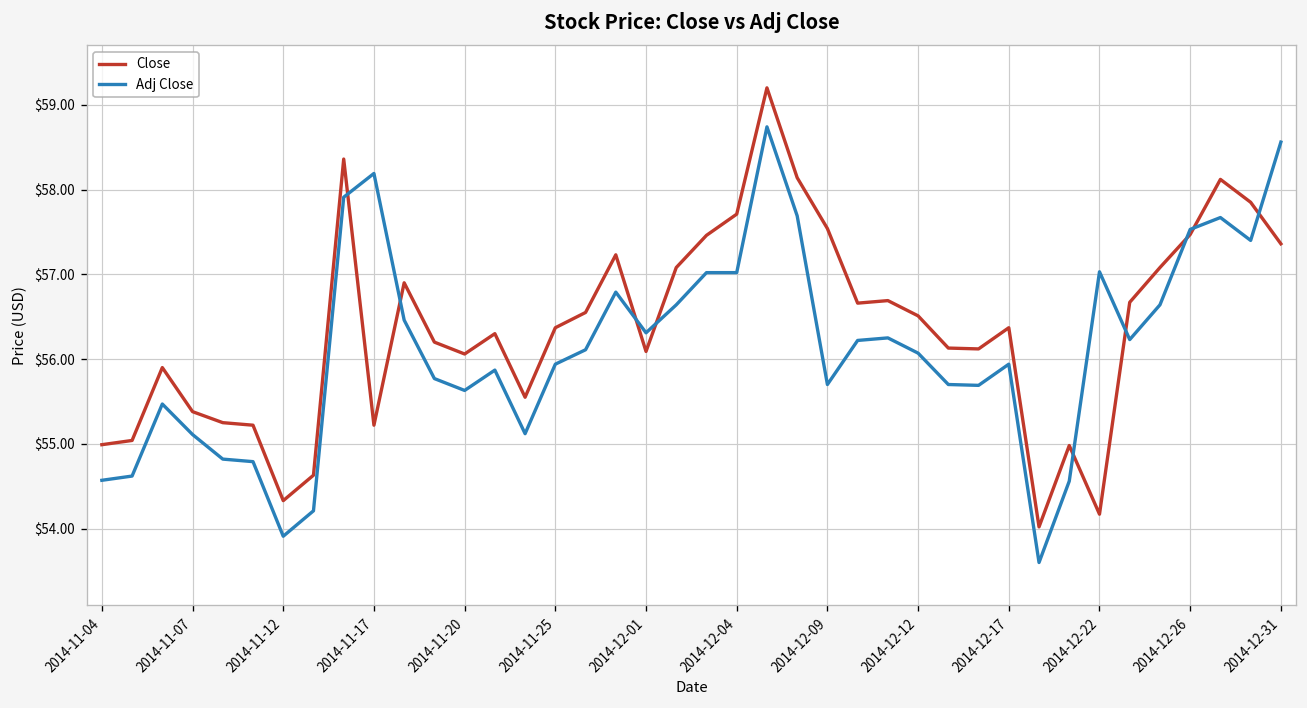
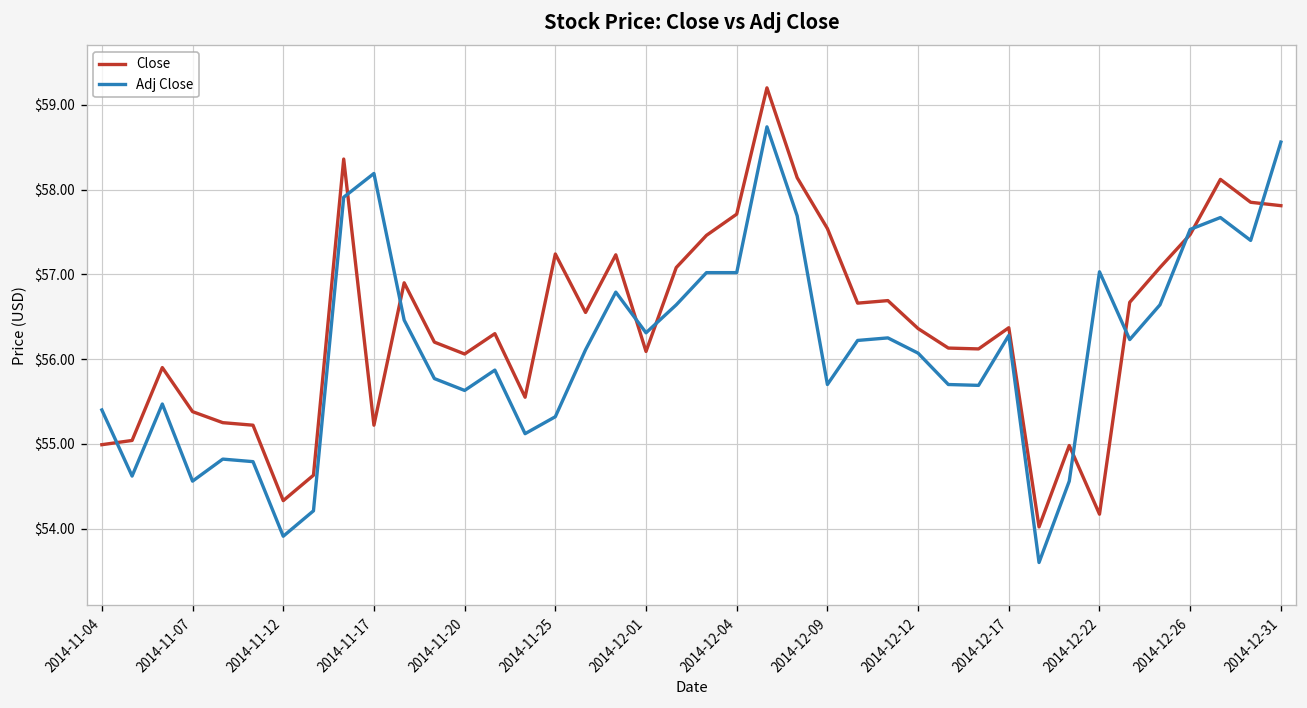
  {
    "Close": {
      "2014-11-04": "$55.0",
      "2014-11-07": "$55.4",
      "2014-11-12": "$54.3",
      "2014-11-17": "$55.2",
      "2014-11-20": "$56.1",
-     "2014-11-25": "$56.4",
+     "2014-11-25": "$57.2",
      "2014-12-01": "$56.1",
      "2014-12-04": "$57.7",
      "2014-12-09": "$57.5",
-     "2014-12-12": "$56.5",
+     "2014-12-12": "$56.4",
      "2014-12-17": "$56.4",
      "2014-12-22": "$54.2",
      "2014-12-26": "$57.5",
-     "2014-12-31": "$57.4"
+     "2014-12-31": "$57.8"
    },
    "Adj Close": {
-     "2014-11-04": "$54.6",
-     "2014-11-07": "$55.1",
+     "2014-11-04": "$55.4",
+     "2014-11-07": "$54.6",
      "2014-11-12": "$53.9",
      "2014-11-17": "$58.2",
      "2014-11-20": "$55.6",
-     "2014-11-25": "$55.9",
+     "2014-11-25": "$55.3",
      "2014-12-01": "$56.3",
      "2014-12-04": "$57.0",
      "2014-12-09": "$55.7",
      "2014-12-12": "$56.1",
-     "2014-12-17": "$55.9",
+     "2014-12-17": "$56.3",
      "2014-12-22": "$57.0",
      "2014-12-26": "$57.5",
      "2014-12-31": "$58.6"
    }
  }
